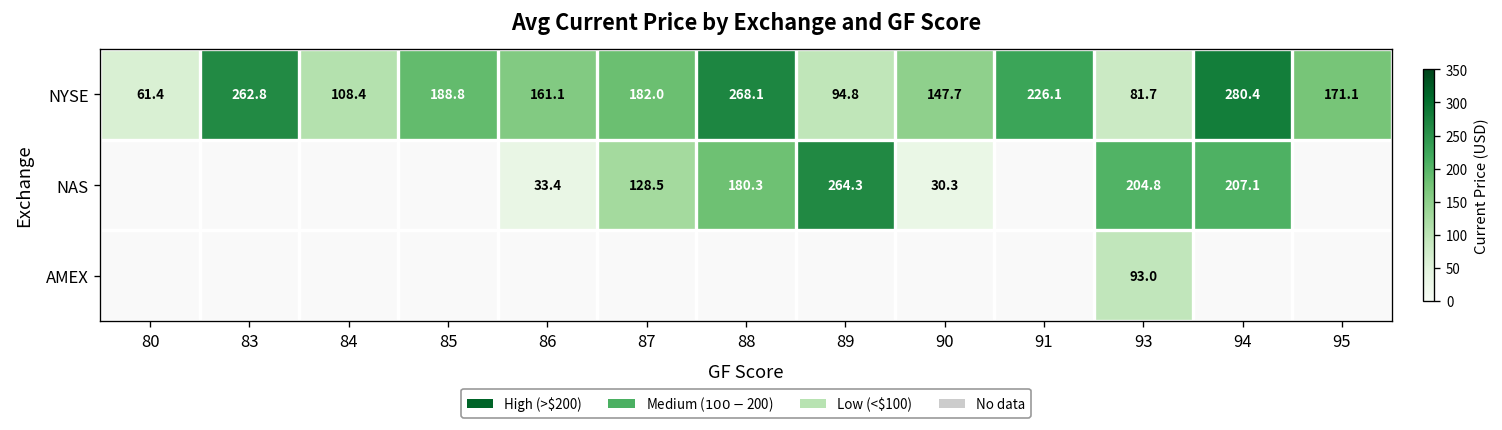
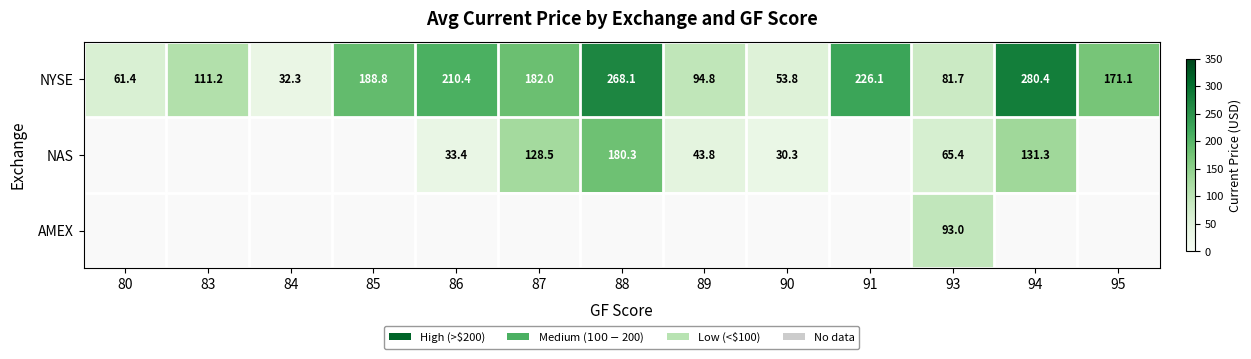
  {
    "NYSE": {
      "80": 61.4,
-     "83": 262.8,
-     "84": 108.4,
+     "83": 111.2,
+     "84": 32.3,
      "85": 188.8,
-     "86": 161.1,
+     "86": 210.4,
      "87": 182.0,
      "88": 268.1,
      "89": 94.8,
-     "90": 147.7,
+     "90": 53.8,
      "91": 226.1,
      "93": 81.7,
      "94": 280.4,
      "95": 171.1
    },
    "NAS": {
      "86": 33.4,
      "87": 128.5,
      "88": 180.3,
-     "89": 264.3,
+     "89": 43.8,
      "90": 30.3,
-     "93": 204.8,
-     "94": 207.1
+     "93": 65.4,
+     "94": 131.3
    },
    "AMEX": {
      "93": 93.0
    }
  }
